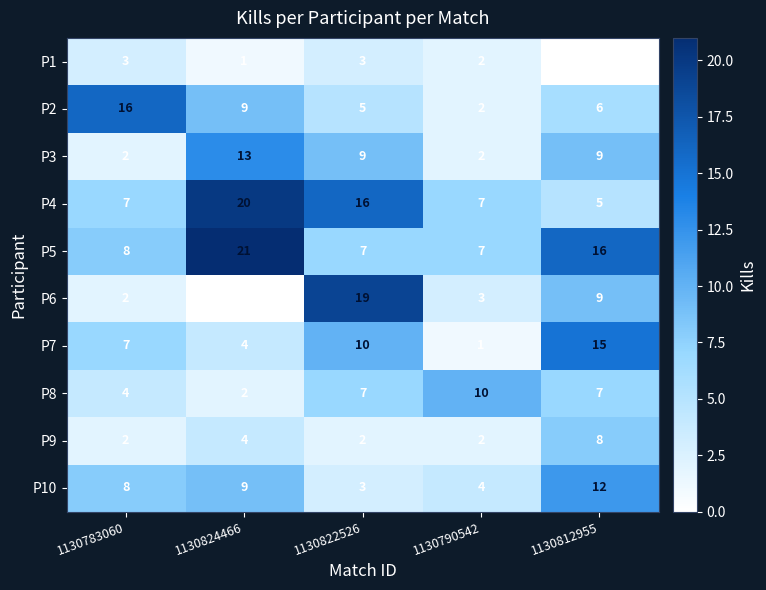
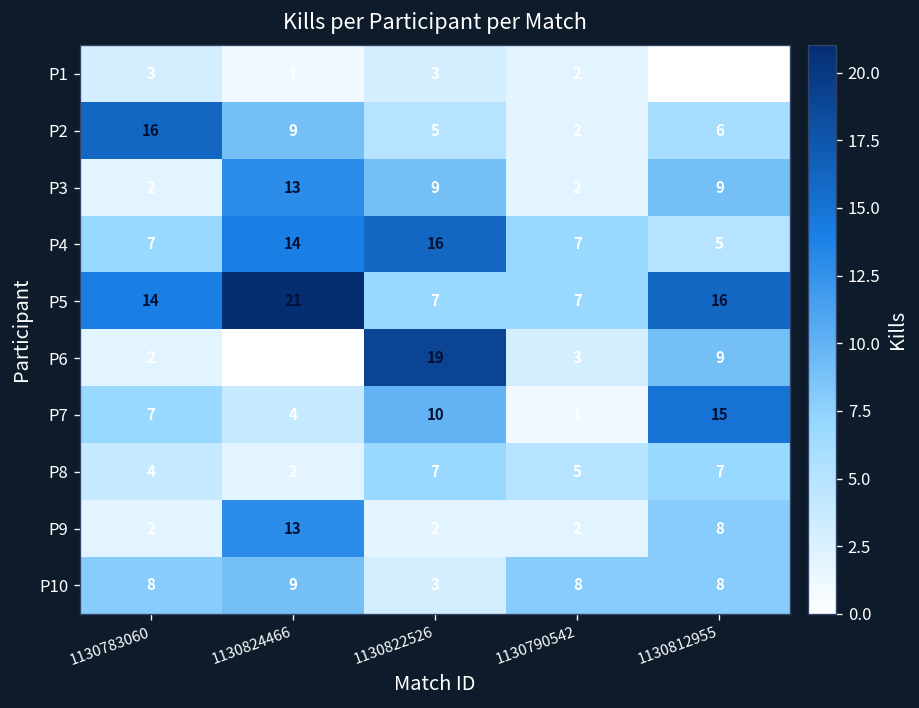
  {
    "P2": {
      "1130783060": 16,
      "1130824466": 9,
      "1130822526": 5,
      "1130812955": 6
    },
    "P3": {
      "1130824466": 13,
      "1130822526": 9,
      "1130812955": 9
    },
    "P4": {
      "1130783060": 7,
-     "1130824466": 20,
+     "1130824466": 14,
      "1130822526": 16,
      "1130790542": 7,
      "1130812955": 5
    },
    "P5": {
-     "1130783060": 8,
+     "1130783060": 14,
      "1130824466": 21,
      "1130822526": 7,
      "1130790542": 7,
      "1130812955": 16
    },
    "P6": {
      "1130822526": 19,
      "1130812955": 9
    },
    "P7": {
      "1130783060": 7,
      "1130824466": 4,
      "1130822526": 10,
      "1130812955": 15
    },
    "P8": {
      "1130783060": 4,
      "1130822526": 7,
-     "1130790542": 10,
+     "1130790542": 5,
      "1130812955": 7
    },
    "P9": {
-     "1130824466": 4,
+     "1130824466": 13,
      "1130812955": 8
    },
    "P10": {
      "1130783060": 8,
      "1130824466": 9,
-     "1130790542": 4,
-     "1130812955": 12
+     "1130790542": 8,
+     "1130812955": 8
    }
  }
